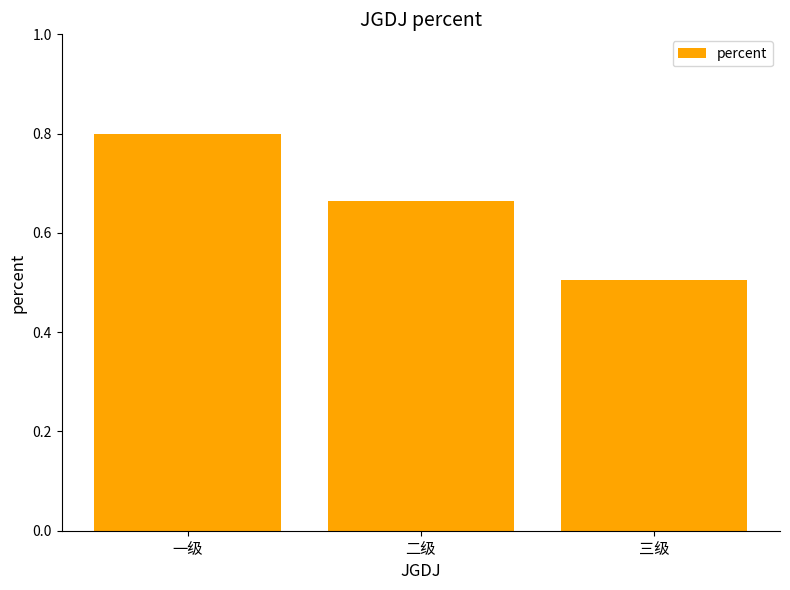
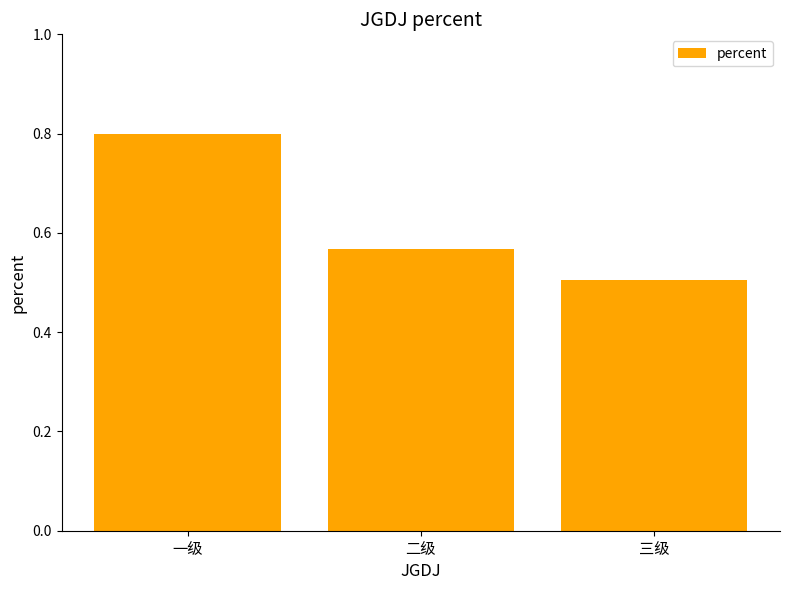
  {
    "一级": 0.80,
-   "二级": 0.66,
+   "二级": 0.57,
    "三级": 0.51
  }
